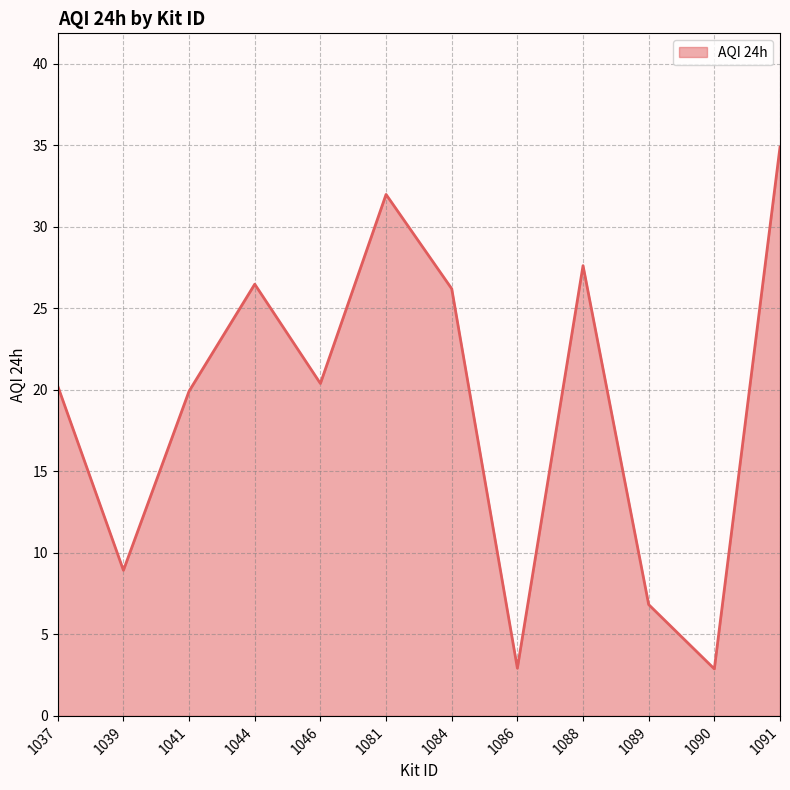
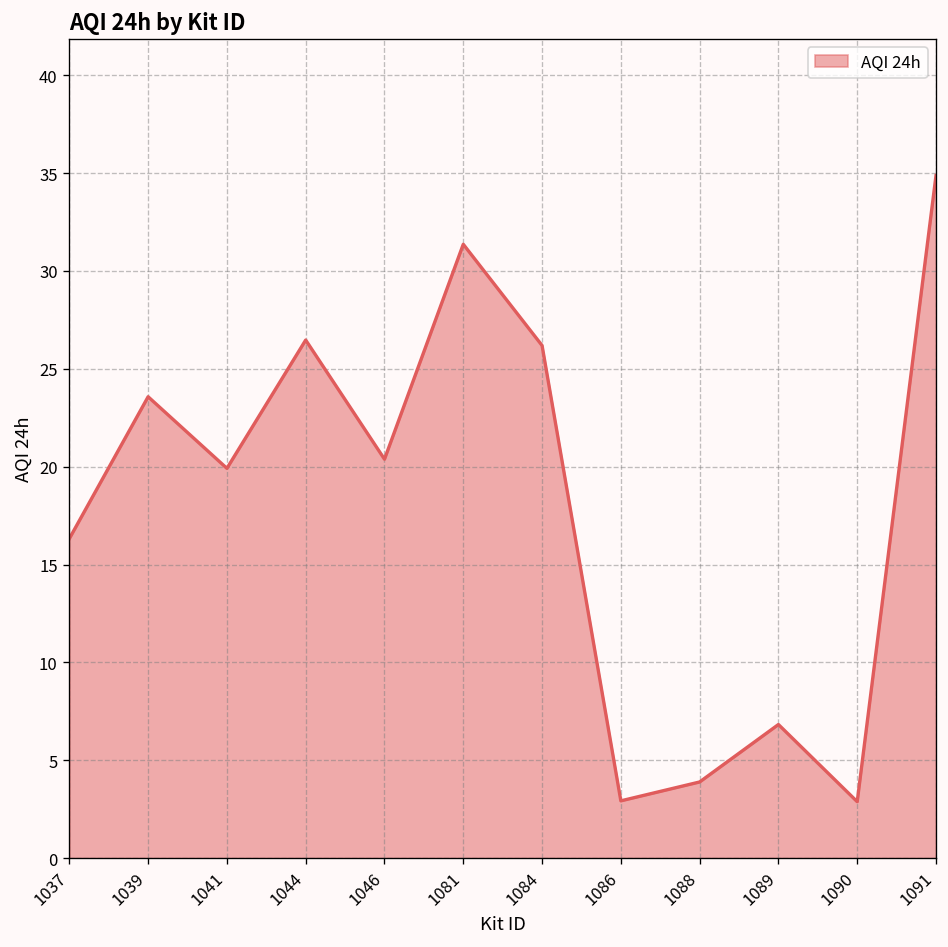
  {
-   "1037": 20.2,
-   "1039": 8.9,
+   "1037": 16.3,
+   "1039": 23.6,
    "1041": 19.9,
    "1044": 26.5,
    "1046": 20.4,
-   "1081": 32.0,
+   "1081": 31.4,
    "1084": 26.2,
    "1086": 2.9,
-   "1088": 27.6,
+   "1088": 3.9,
    "1089": 6.8,
    "1090": 2.9,
    "1091": 34.9
  }
